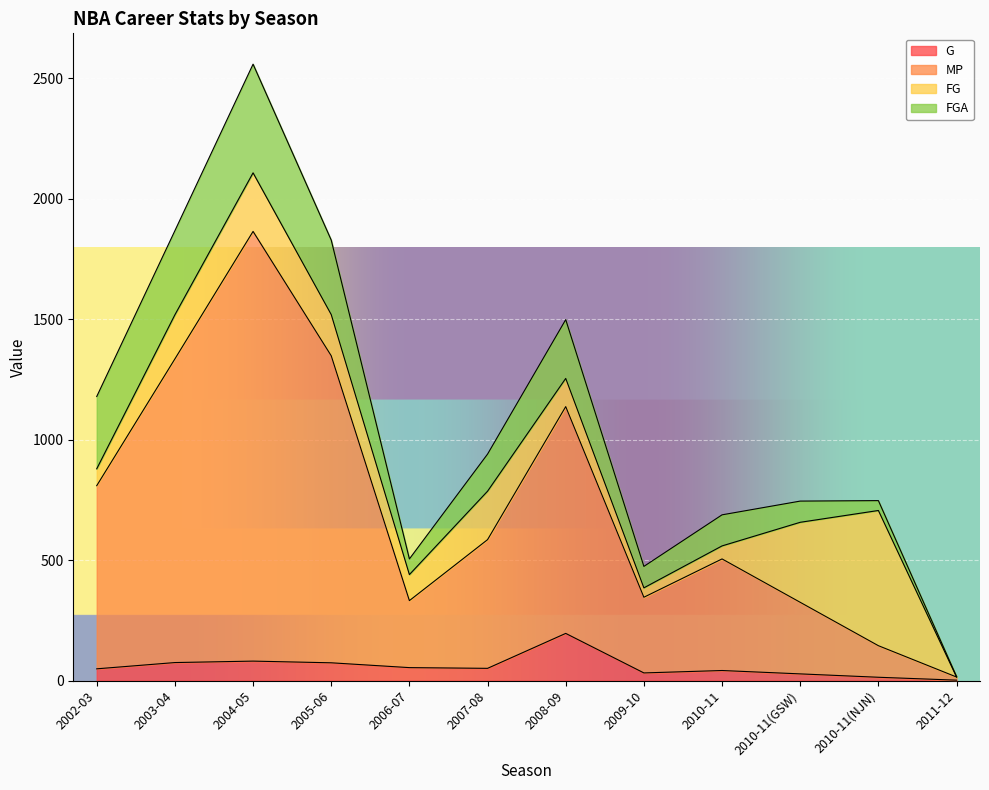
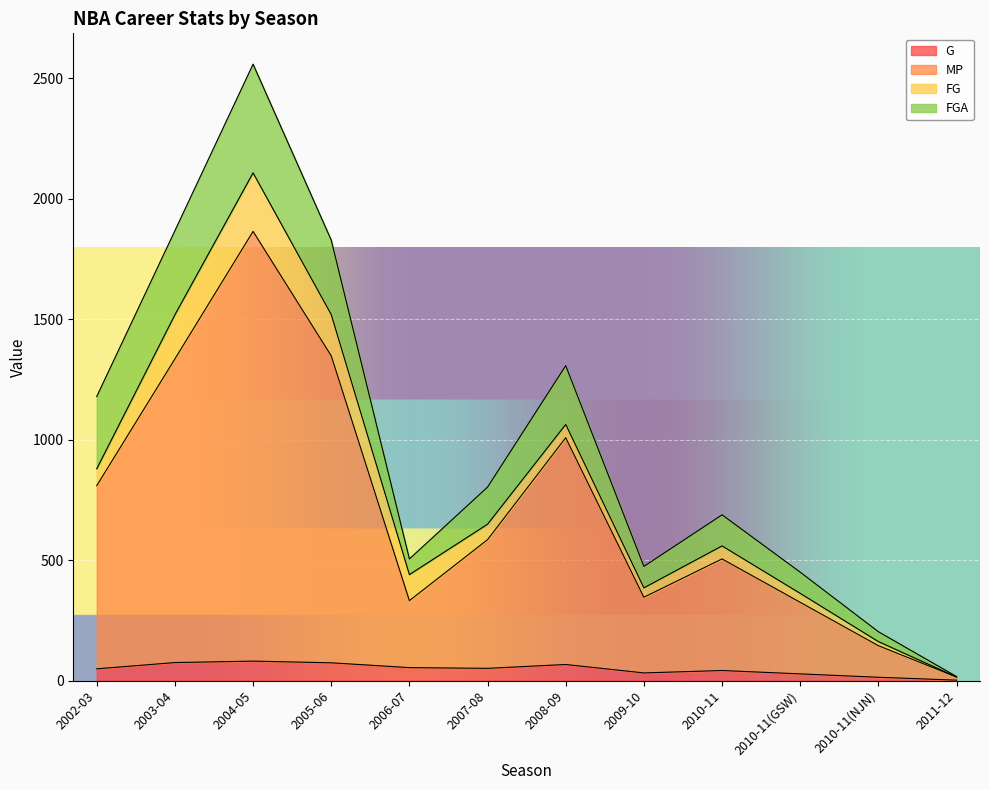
  {
    "G": {
      "2002-03": 50,
      "2003-04": 80,
      "2004-05": 80,
      "2005-06": 70,
      "2006-07": 50,
      "2007-08": 50,
-     "2008-09": 200,
+     "2008-09": 70,
      "2009-10": 30,
      "2010-11": 40,
      "2010-11(GSW)": 30,
      "2010-11(NJN)": 10,
      "2011-12": 0
    },
    "MP": {
      "2002-03": 760,
      "2003-04": 1260,
      "2004-05": 1780,
      "2005-06": 1270,
      "2006-07": 280,
      "2007-08": 530,
      "2008-09": 940,
      "2009-10": 310,
      "2010-11": 460,
      "2010-11(GSW)": 300,
      "2010-11(NJN)": 130
    },
    "FG": {
      "2002-03": 70,
      "2003-04": 180,
      "2004-05": 240,
      "2005-06": 170,
      "2006-07": 110,
-     "2007-08": 200,
-     "2008-09": 120,
+     "2007-08": 60,
+     "2008-09": 60,
      "2009-10": 40,
      "2010-11": 50,
-     "2010-11(GSW)": 330,
-     "2010-11(NJN)": 560
+     "2010-11(GSW)": 40,
+     "2010-11(NJN)": 20
    },
    "FGA": {
      "2002-03": 300,
      "2003-04": 350,
      "2004-05": 450,
      "2005-06": 310,
      "2006-07": 70,
      "2007-08": 150,
      "2008-09": 240,
      "2009-10": 90,
      "2010-11": 130,
      "2010-11(GSW)": 90,
      "2010-11(NJN)": 40
    }
  }
